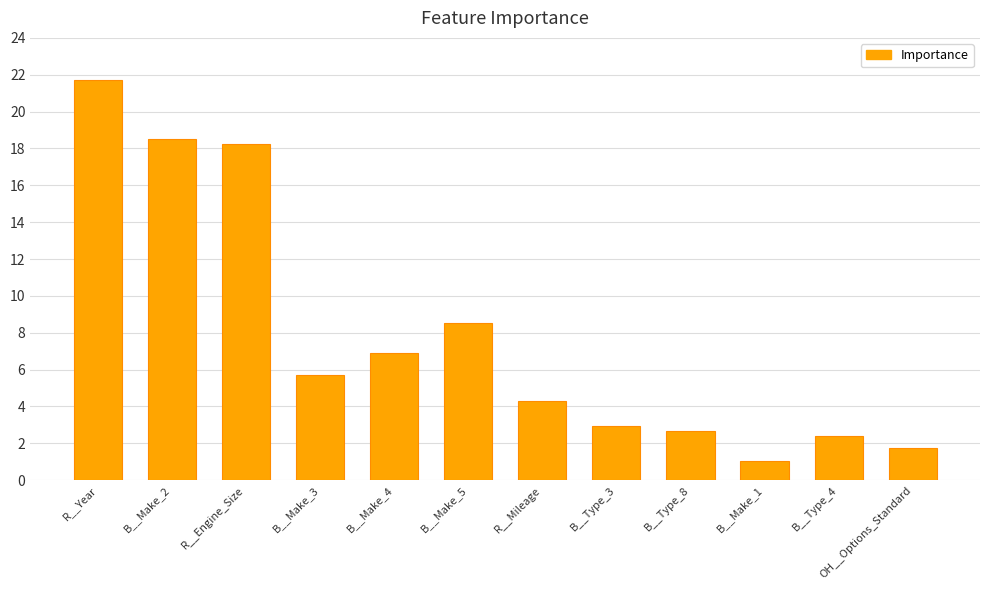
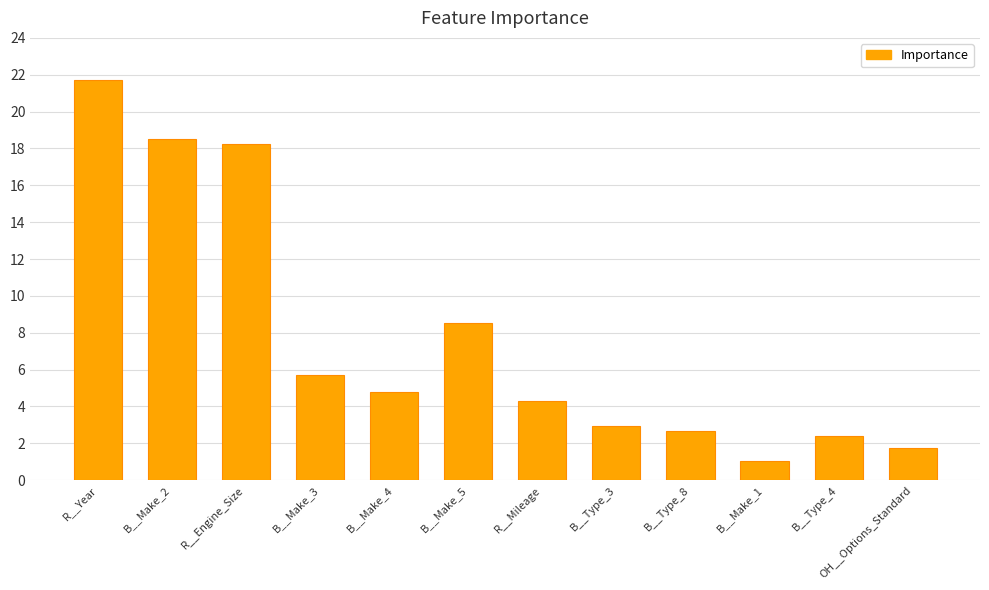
  {
    "R__Year": 21.7,
    "B__Make_2": 18.5,
    "R__Engine_Size": 18.2,
    "B__Make_3": 5.7,
-   "B__Make_4": 6.9,
+   "B__Make_4": 4.8,
    "B__Make_5": 8.5,
    "R__Mileage": 4.3,
    "B__Type_3": 3.0,
    "B__Type_8": 2.7,
    "B__Make_1": 1.1,
    "B__Type_4": 2.4,
    "OH__Options_Standard": 1.7
  }
